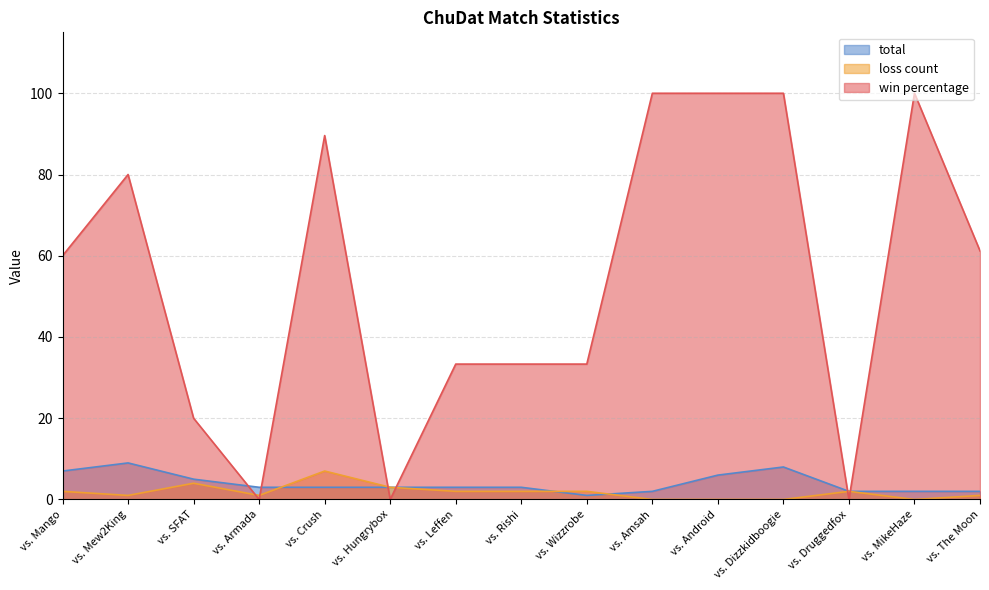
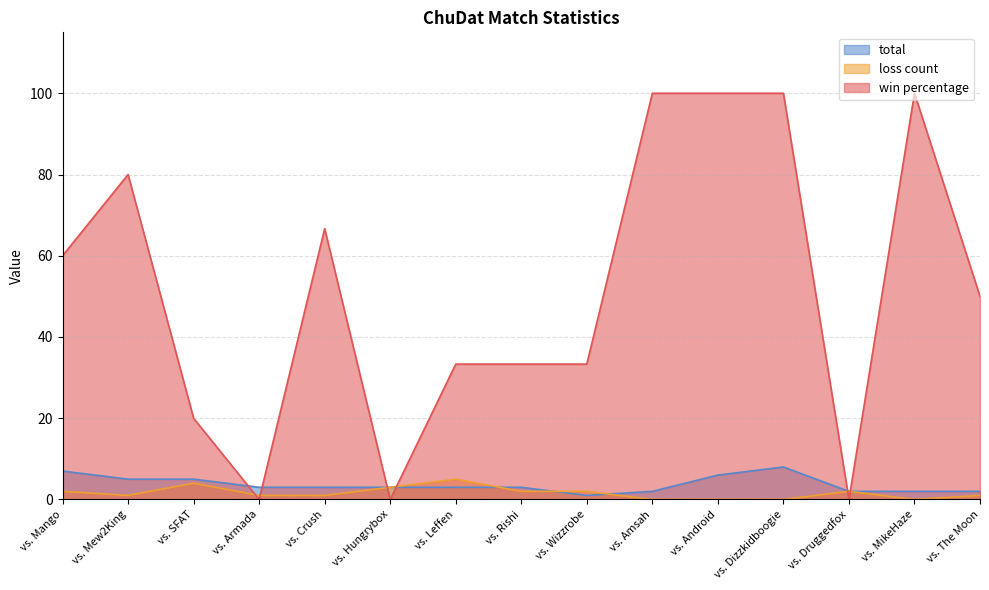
  {
    "total": {
      "vs. Mango": 7,
-     "vs. Mew2King": 9,
+     "vs. Mew2King": 5,
      "vs. SFAT": 5,
      "vs. Armada": 3,
      "vs. Crush": 3,
      "vs. Leffen": 3,
      "vs. Rishi": 3,
      "vs. Wizzrobe": 1,
      "vs. Amsah": 2,
      "vs. Android": 6,
      "vs. Dizzkidboogie": 8,
      "vs. MikeHaze": 2,
      "vs. The Moon": 2
    },
    "loss count": {
      "vs. Mango": 2,
      "vs. Mew2King": 1,
      "vs. SFAT": 4,
      "vs. Armada": 1,
-     "vs. Crush": 7,
-     "vs. Leffen": 2,
+     "vs. Crush": 1,
+     "vs. Leffen": 5,
      "vs. Rishi": 2,
      "vs. Wizzrobe": 2,
      "vs. Amsah": 0,
      "vs. Android": 0,
      "vs. Dizzkidboogie": 0,
      "vs. MikeHaze": 0,
      "vs. The Moon": 1
    },
    "win percentage": {
      "vs. Mango": 60,
      "vs. Mew2King": 80,
      "vs. SFAT": 20,
      "vs. Armada": 0,
-     "vs. Crush": 90,
+     "vs. Crush": 67,
      "vs. Hungrybox": 0,
      "vs. Leffen": 33,
      "vs. Rishi": 33,
      "vs. Wizzrobe": 33,
      "vs. Amsah": 100,
      "vs. Android": 100,
      "vs. Dizzkidboogie": 100,
      "vs. Druggedfox": 0,
-     "vs. The Moon": 61
+     "vs. The Moon": 50
    }
  }
